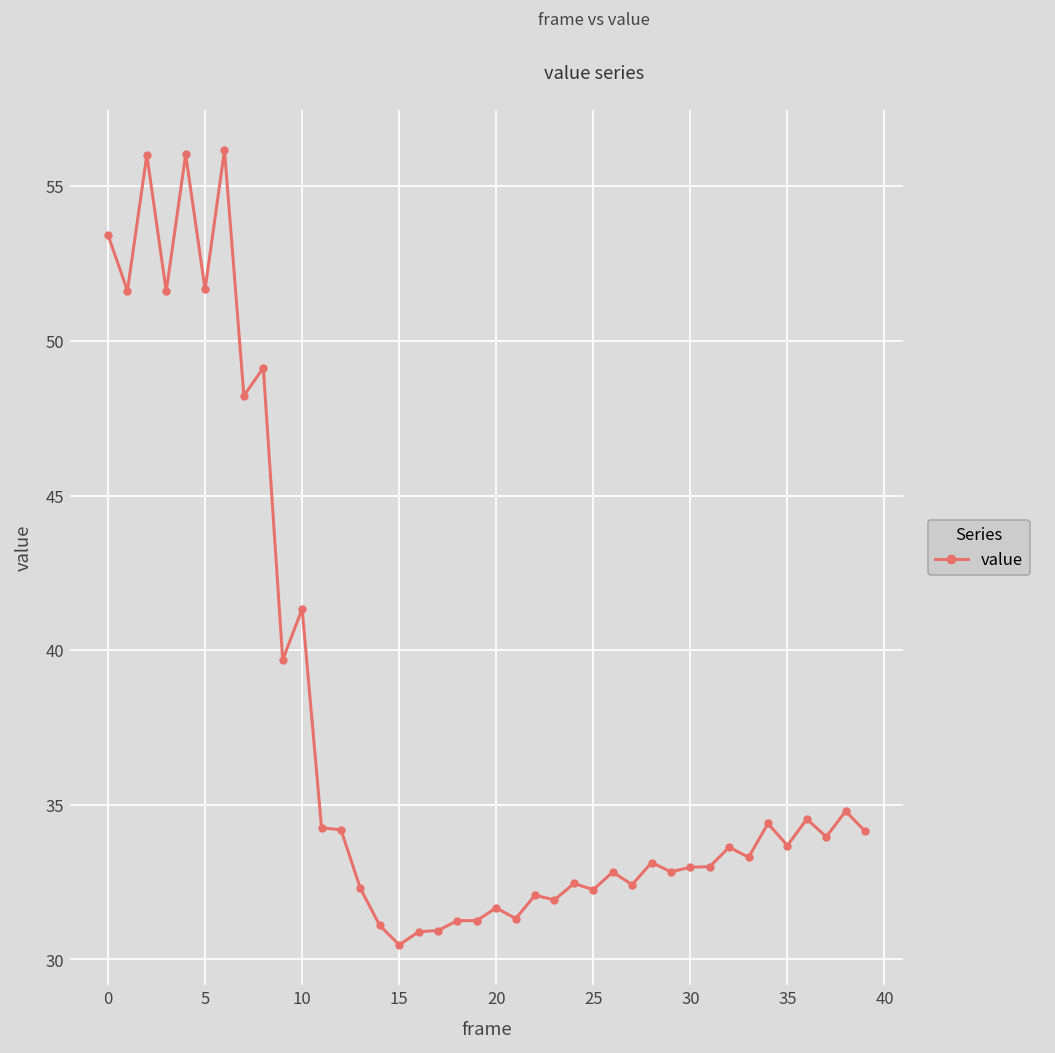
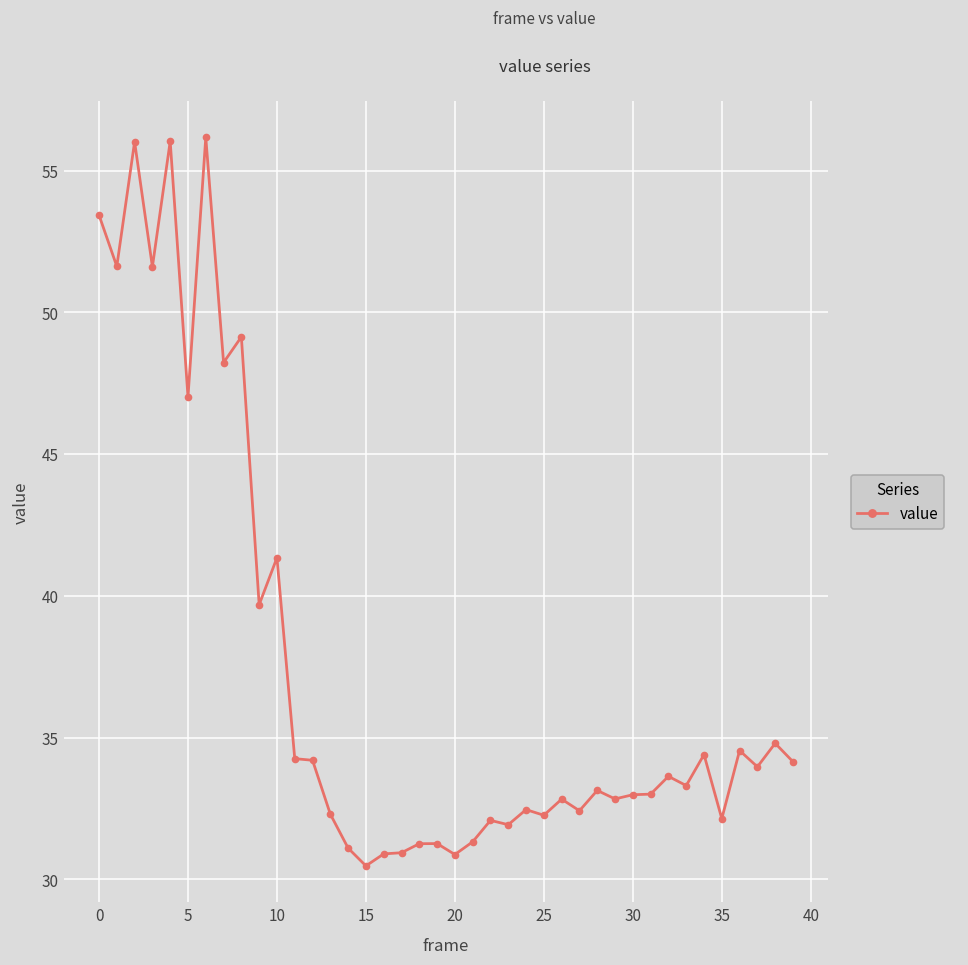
  {
    "0": 53.4,
-   "5": 51.7,
+   "5": 47.0,
    "10": 41.3,
    "15": 30.5,
-   "20": 31.7,
+   "20": 30.9,
    "25": 32.3,
    "30": 33.0,
-   "35": 33.7
+   "35": 32.1
  }
